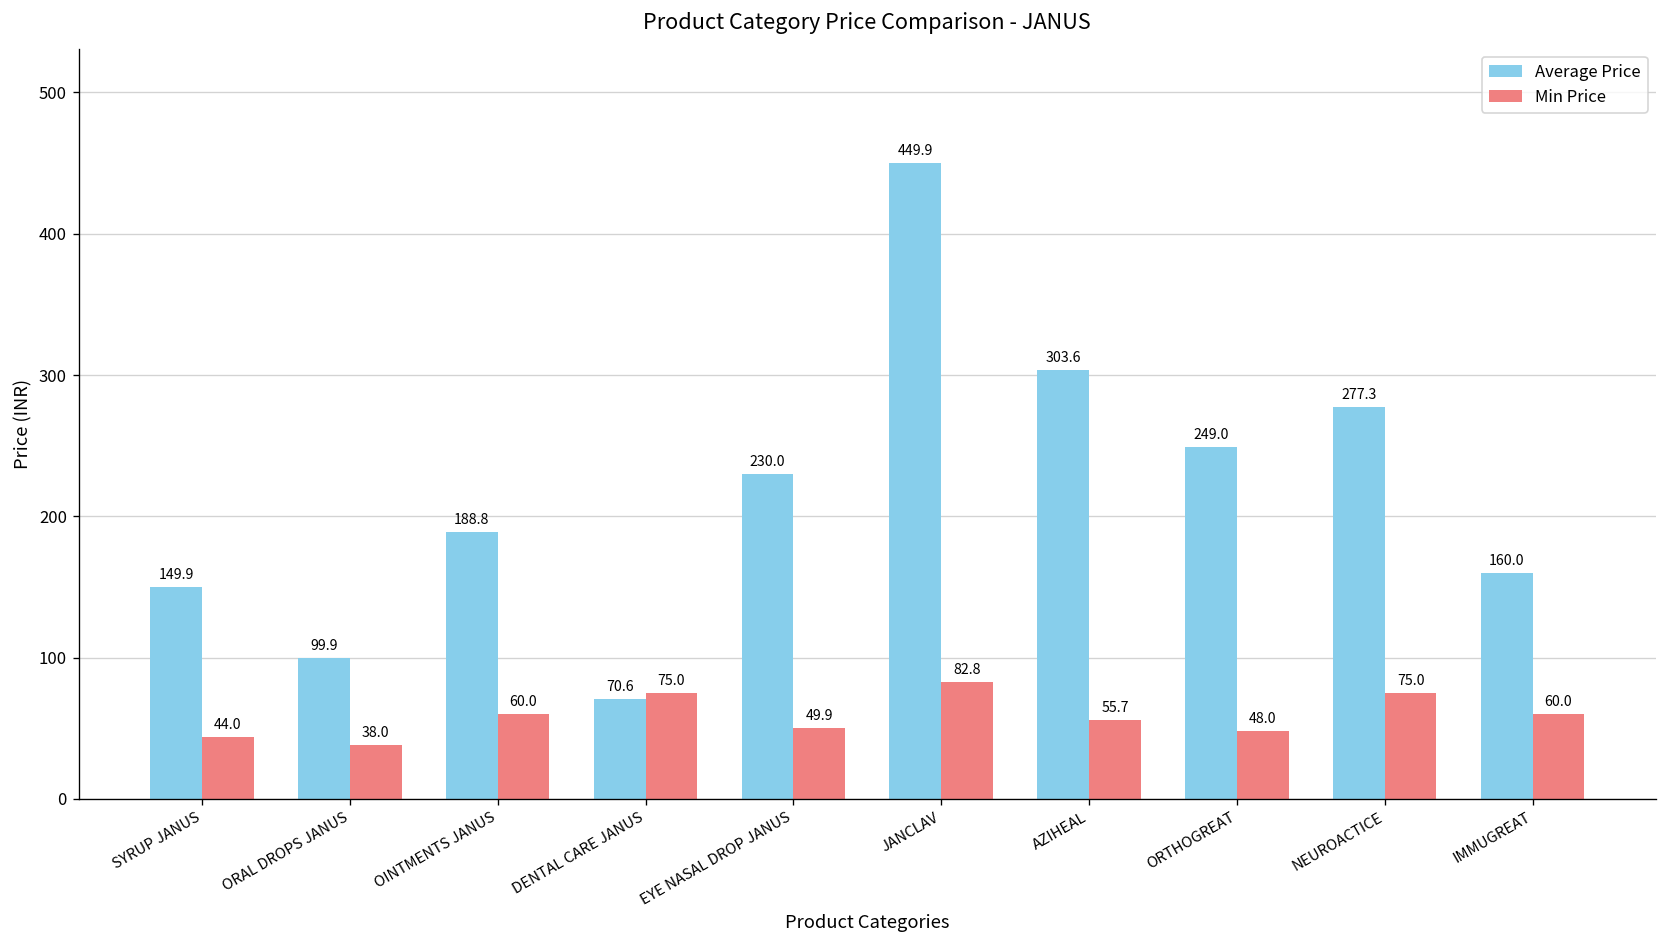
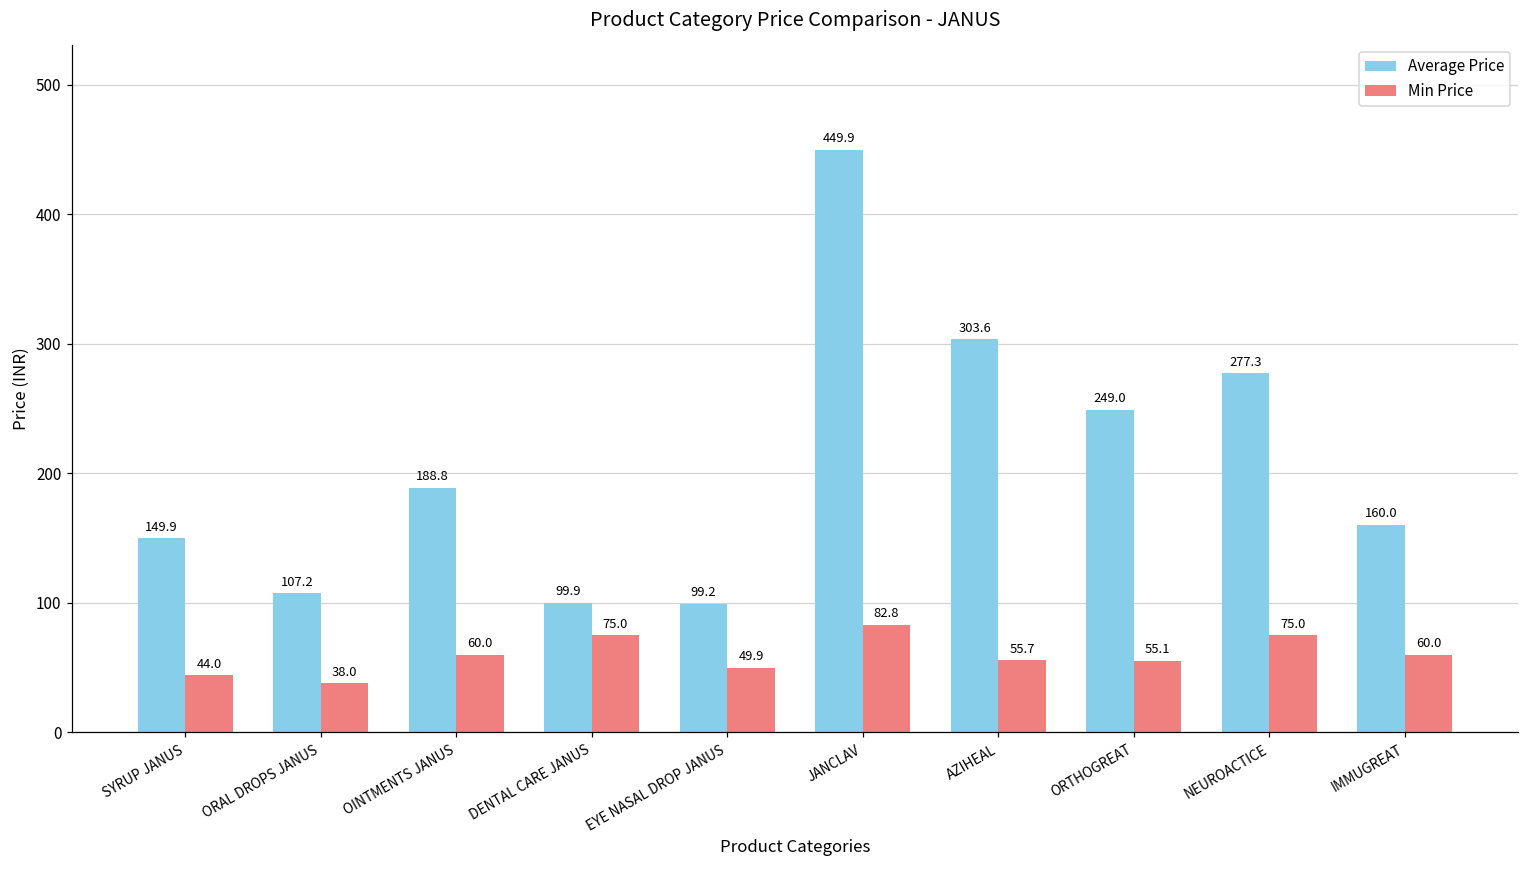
  {
    "Average Price": {
      "SYRUP JANUS": 149.9,
-     "ORAL DROPS JANUS": 99.9,
+     "ORAL DROPS JANUS": 107.2,
      "OINTMENTS JANUS": 188.8,
-     "DENTAL CARE JANUS": 70.6,
-     "EYE NASAL DROP JANUS": 230.0,
+     "DENTAL CARE JANUS": 99.9,
+     "EYE NASAL DROP JANUS": 99.2,
      "JANCLAV": 449.9,
      "AZIHEAL": 303.6,
      "ORTHOGREAT": 249.0,
      "NEUROACTICE": 277.3,
      "IMMUGREAT": 160.0
    },
    "Min Price": {
      "SYRUP JANUS": 44.0,
      "ORAL DROPS JANUS": 38.0,
      "OINTMENTS JANUS": 60.0,
      "DENTAL CARE JANUS": 75.0,
      "EYE NASAL DROP JANUS": 49.9,
      "JANCLAV": 82.8,
      "AZIHEAL": 55.7,
-     "ORTHOGREAT": 48.0,
+     "ORTHOGREAT": 55.1,
      "NEUROACTICE": 75.0,
      "IMMUGREAT": 60.0
    }
  }
